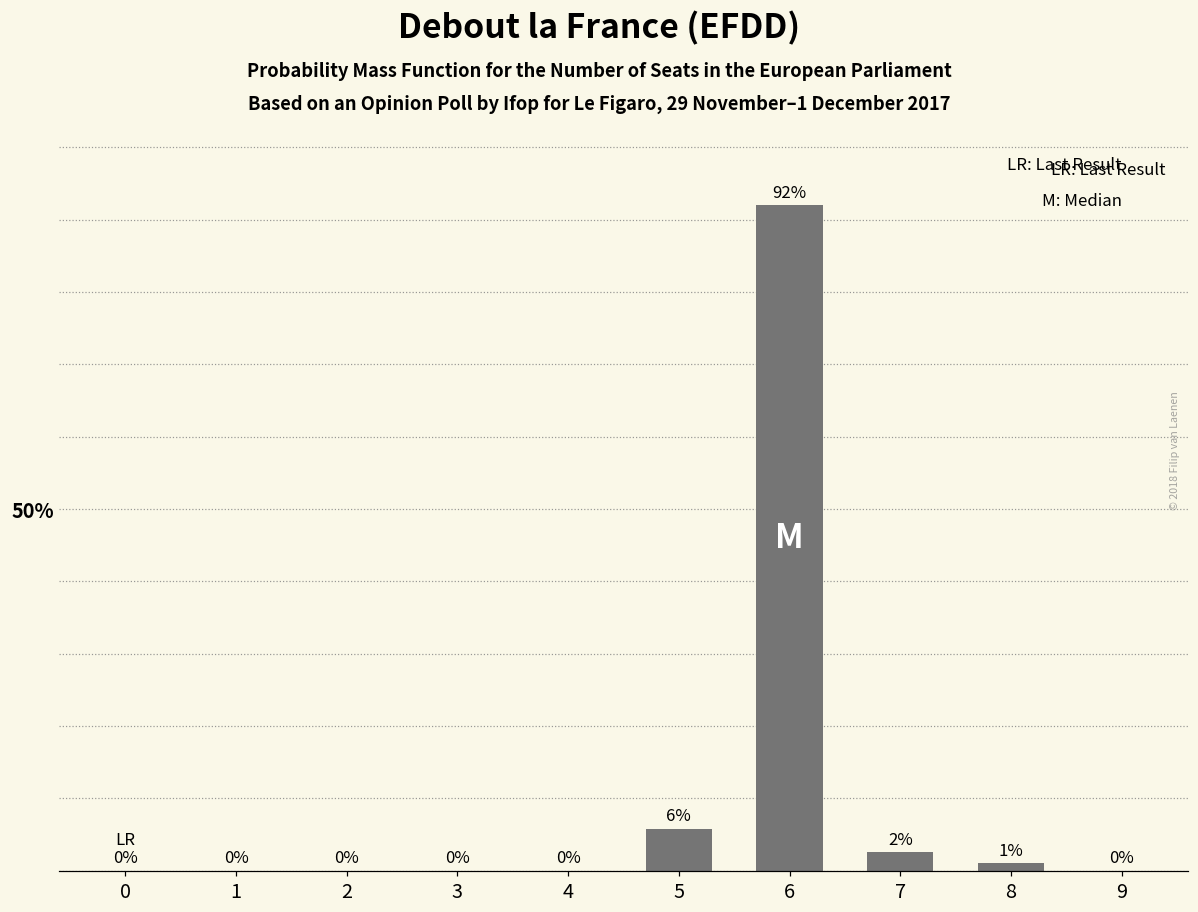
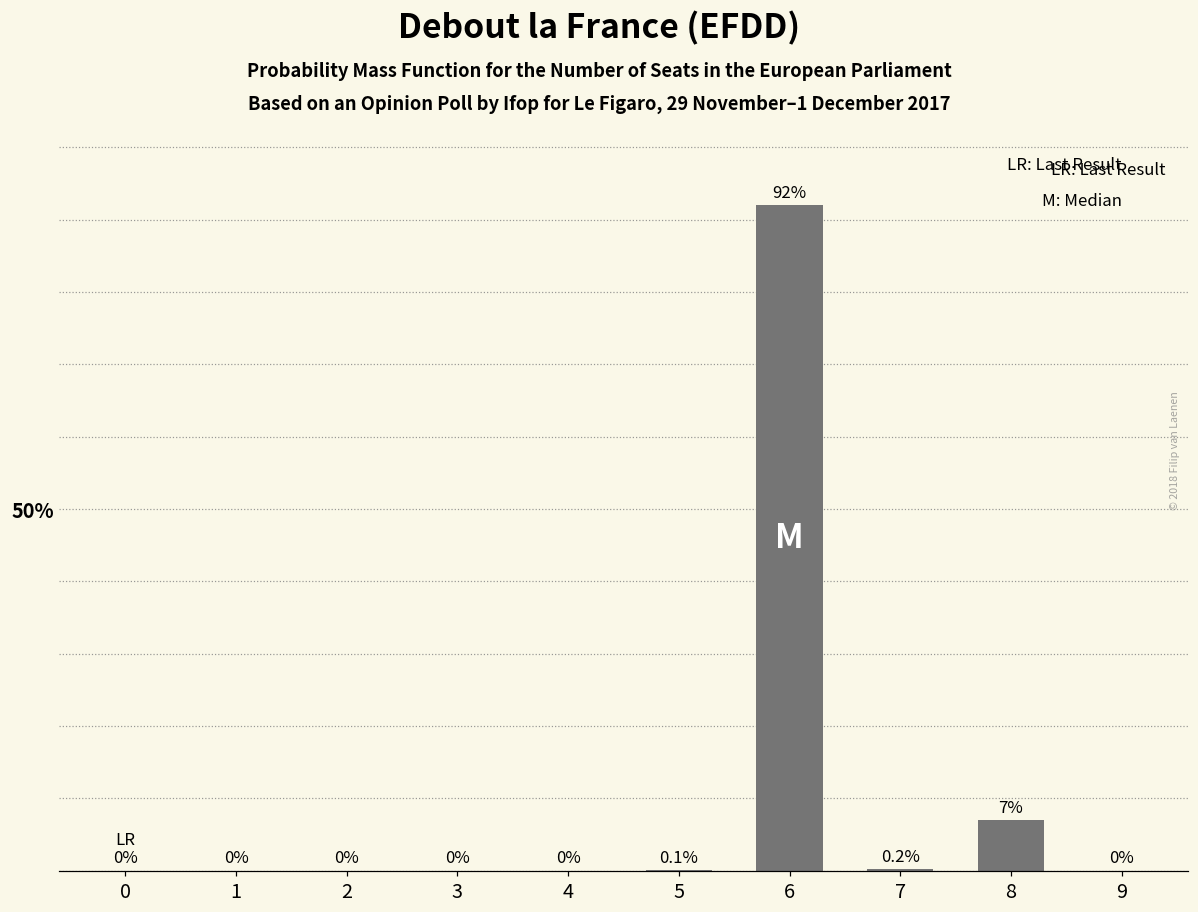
  {
    "0": "0%",
    "1": "0%",
    "2": "0%",
    "3": "0%",
    "4": "0%",
-   "5": "6%",
+   "5": "0.1%",
    "6": "92%",
-   "7": "2%",
-   "8": "1%",
+   "7": "0.2%",
+   "8": "7%",
    "9": "0%"
  }
